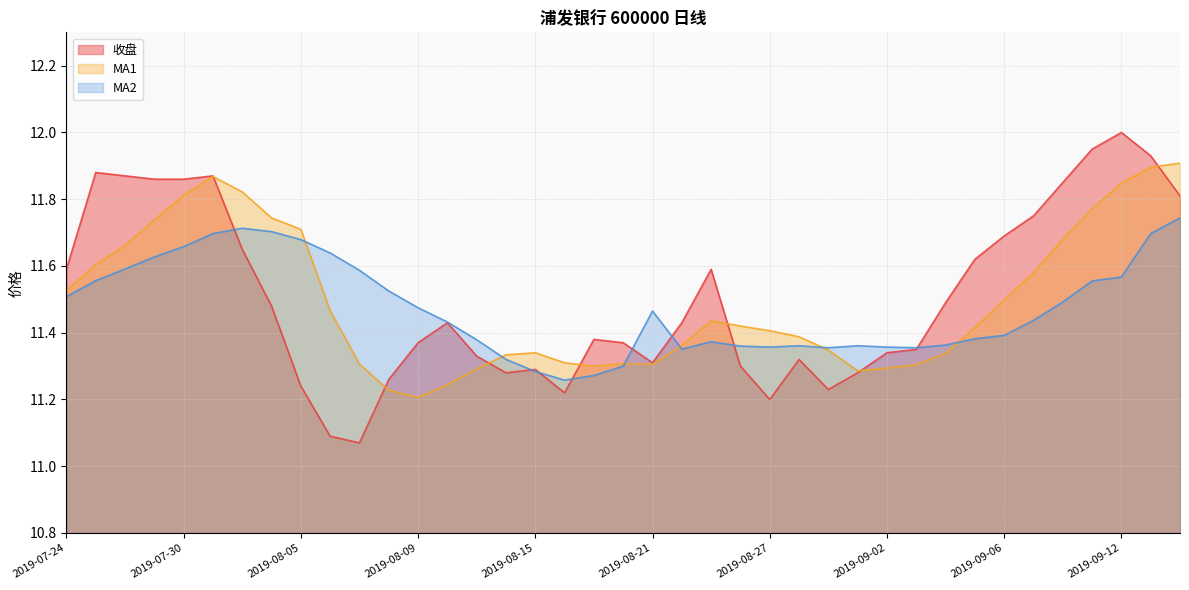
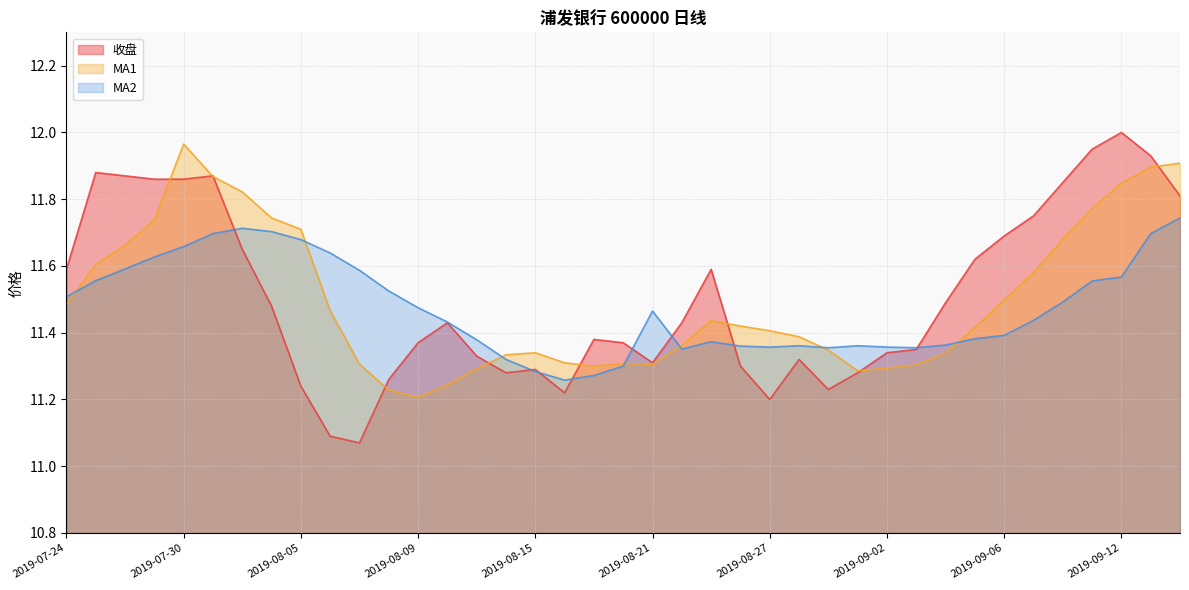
  {
    "收盘": {
      "2019-07-24": 11.59,
      "2019-07-30": 11.86,
      "2019-08-05": 11.24,
      "2019-08-09": 11.37,
      "2019-08-27": 11.20,
      "2019-09-02": 11.34,
      "2019-09-06": 11.69,
      "2019-09-12": 12.00
    },
    "MA1": {
-     "2019-07-24": 11.53,
-     "2019-07-30": 11.81,
+     "2019-07-24": 11.48,
+     "2019-07-30": 11.97,
      "2019-08-05": 11.71,
      "2019-08-09": 11.21,
      "2019-08-15": 11.34,
      "2019-08-27": 11.41,
      "2019-09-02": 11.29,
      "2019-09-06": 11.50,
      "2019-09-12": 11.85
    },
    "MA2": {
      "2019-07-24": 11.51,
      "2019-07-30": 11.66,
      "2019-08-05": 11.68,
      "2019-08-09": 11.48,
      "2019-08-21": 11.47,
      "2019-08-27": 11.36,
      "2019-09-02": 11.36,
      "2019-09-06": 11.39,
      "2019-09-12": 11.57
    }
  }
